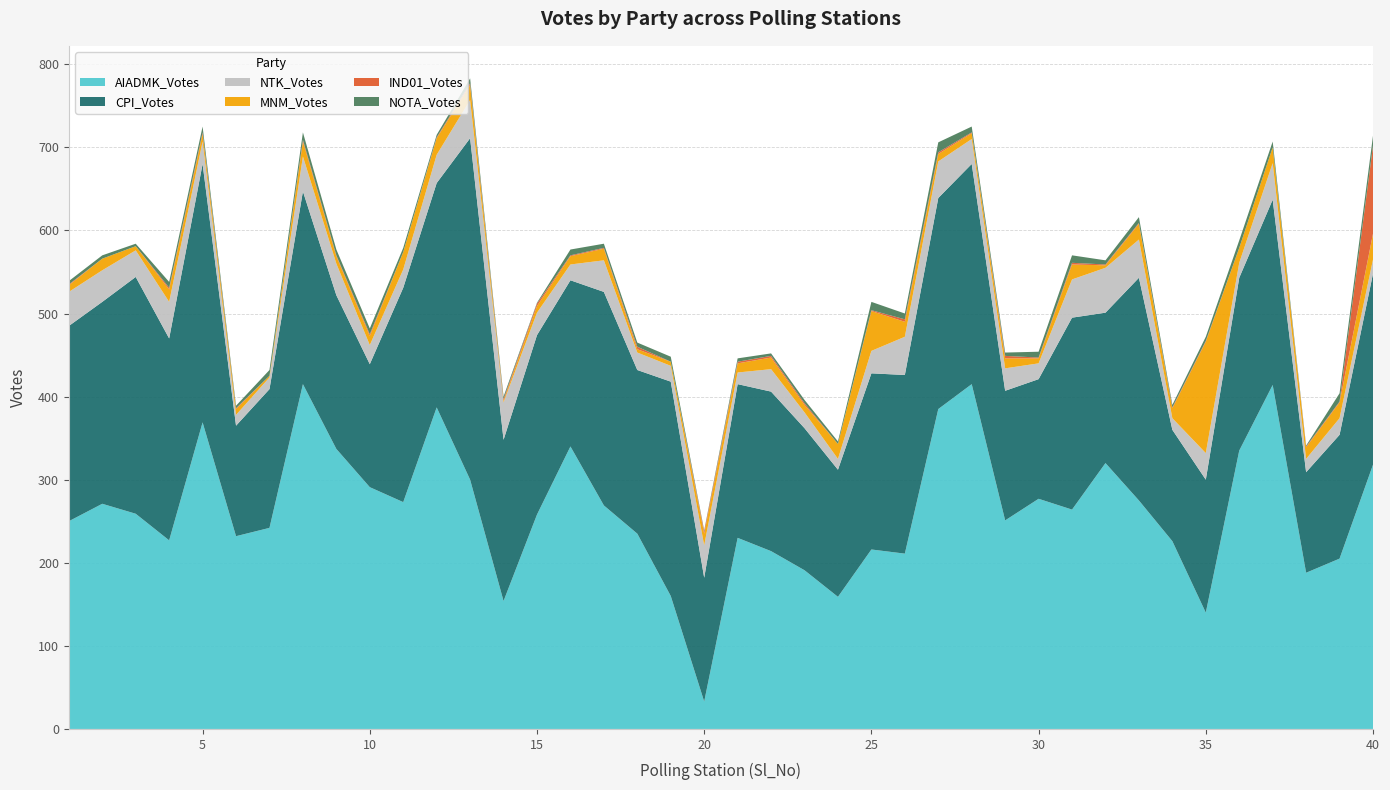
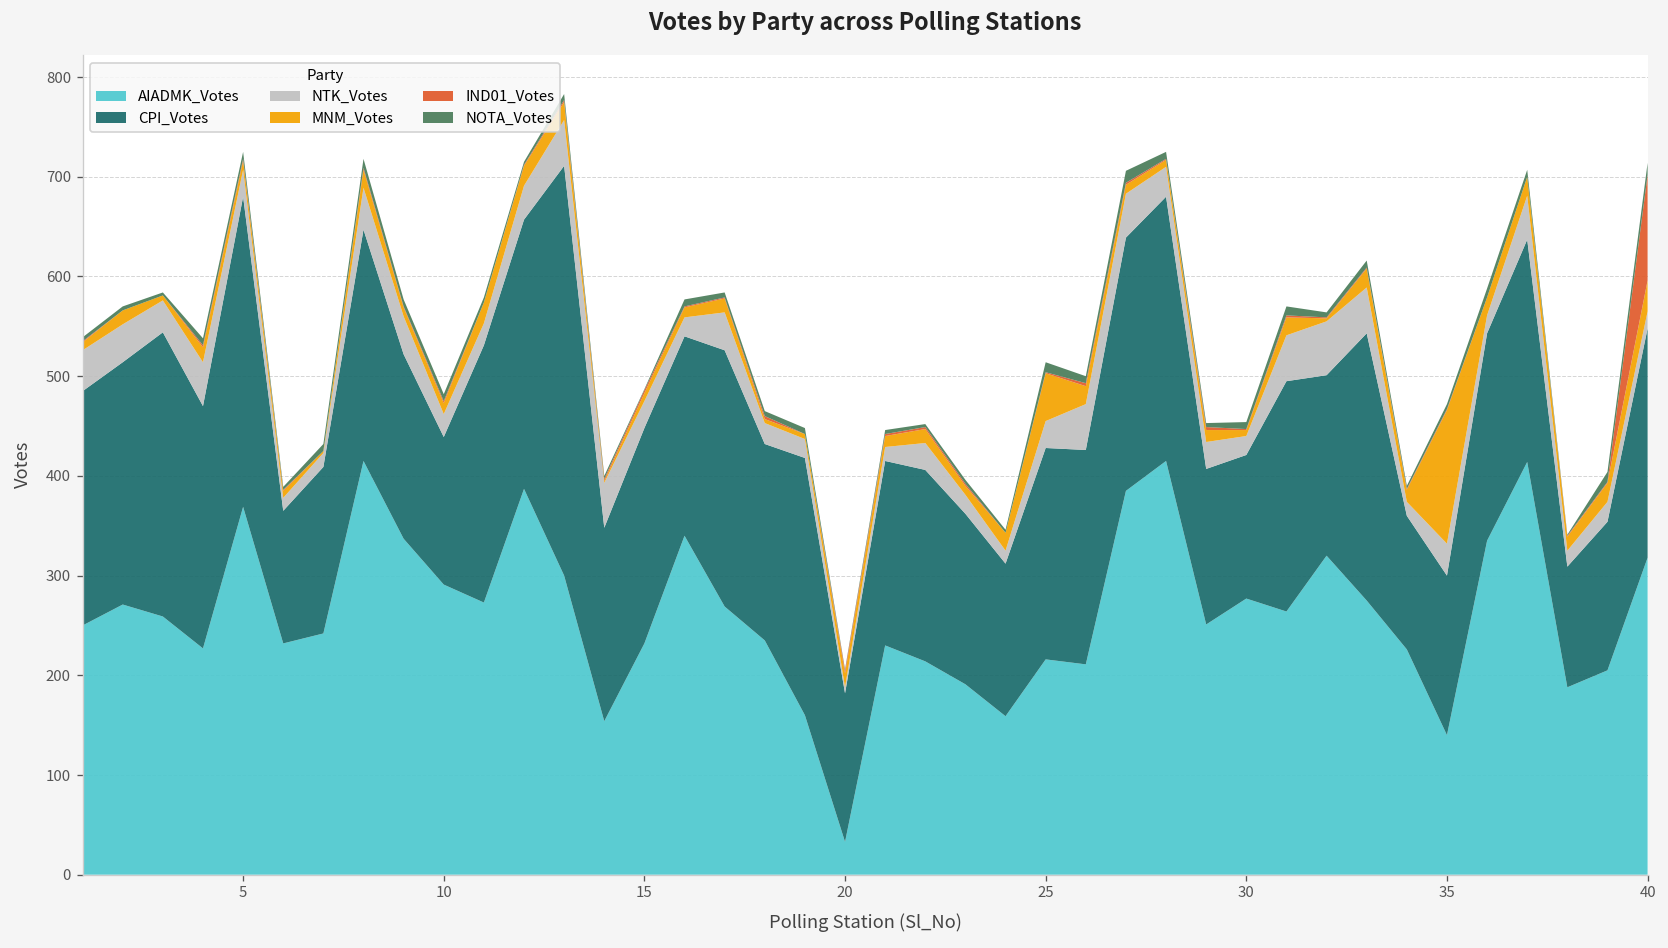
  {
    "AIADMK_Votes": {
      "5": 370,
      "10": 290,
-     "15": 260,
+     "15": 230,
      "20": 30,
      "25": 220,
      "30": 280,
      "35": 140,
      "40": 320
    },
    "NTK_Votes": {
      "5": 30,
      "10": 20,
      "15": 30,
-     "20": 40,
+     "20": 10,
      "25": 30,
      "30": 20,
      "35": 30,
      "40": 20
    },
    "MNM_Votes": {
      "40": 30
    },
    "IND01_Votes": {
      "40": 110
    }
  }
